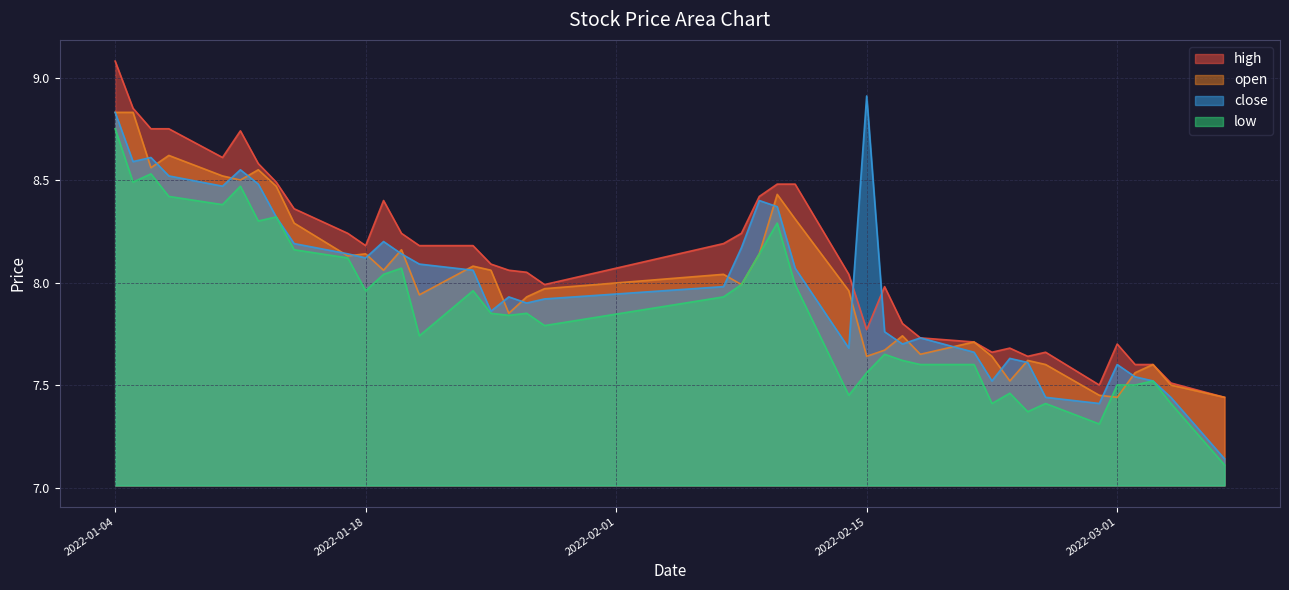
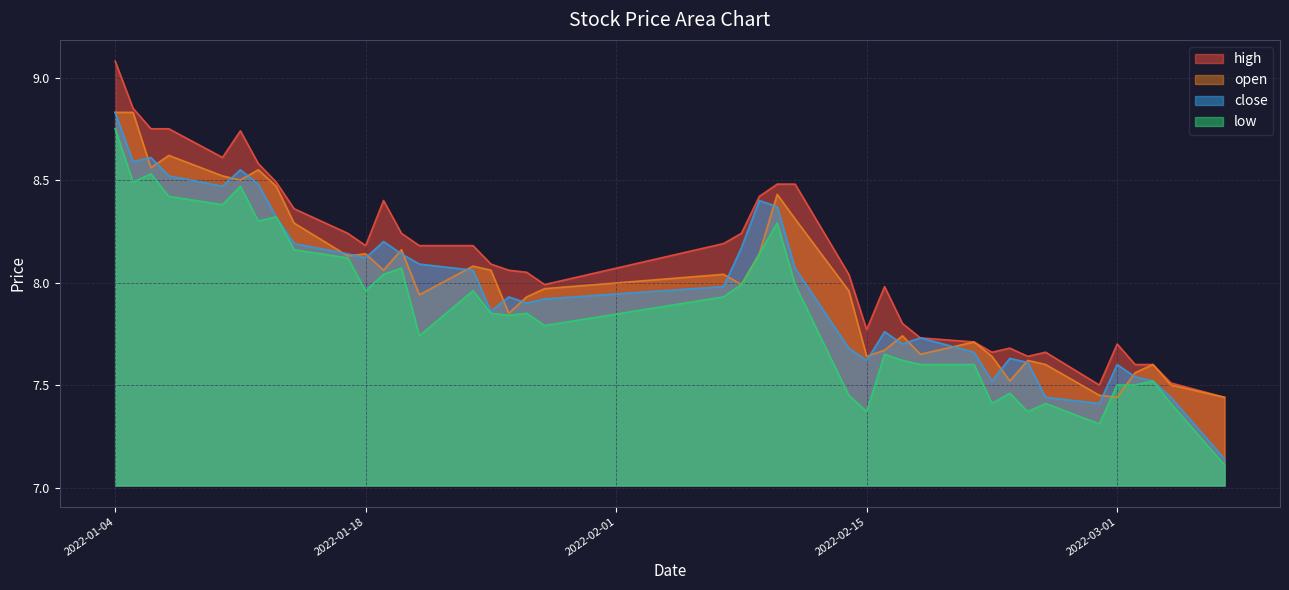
  {
    "close": {
      "2022-01-18": 8.12,
-     "2022-02-15": 8.91,
+     "2022-02-15": 7.62,
      "2022-03-01": 7.60
    },
    "low": {
      "2022-01-04": 8.75,
      "2022-01-18": 7.96,
-     "2022-02-15": 7.56,
+     "2022-02-15": 7.37,
      "2022-03-01": 7.50
    }
  }
